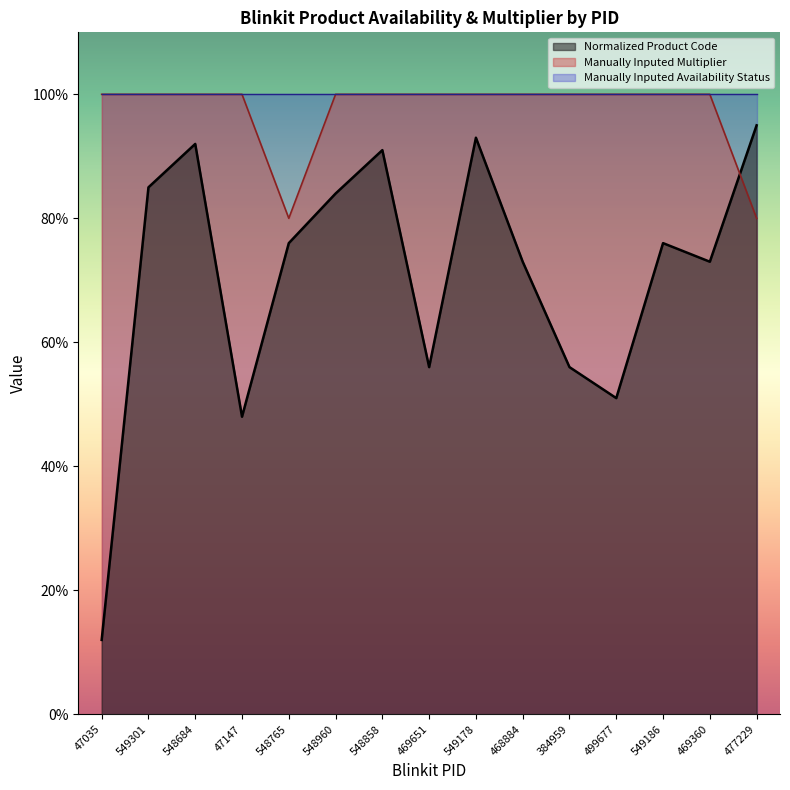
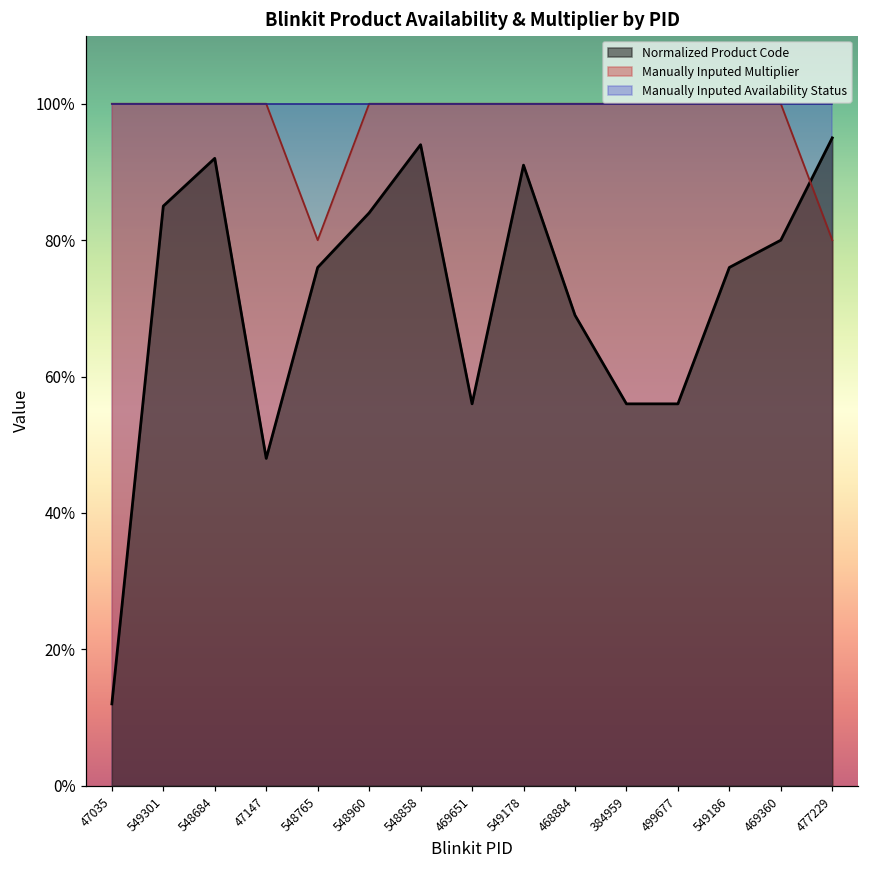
  {
    "Normalized Product Code": {
      "47035": "12%",
      "549301": "85%",
      "548684": "92%",
      "47147": "48%",
      "548765": "76%",
      "548960": "84%",
-     "548858": "91%",
+     "548858": "94%",
      "469651": "56%",
-     "549178": "93%",
-     "468884": "73%",
+     "549178": "91%",
+     "468884": "69%",
      "384959": "56%",
-     "499677": "51%",
+     "499677": "56%",
      "549186": "76%",
-     "469360": "73%",
+     "469360": "80%",
      "477229": "95%"
    },
    "Manually Inputed Multiplier": {
      "548765": "80%",
      "477229": "80%"
    },
    "Manually Inputed Availability Status": {
      "548765": "100%",
      "477229": "100%"
    }
  }
